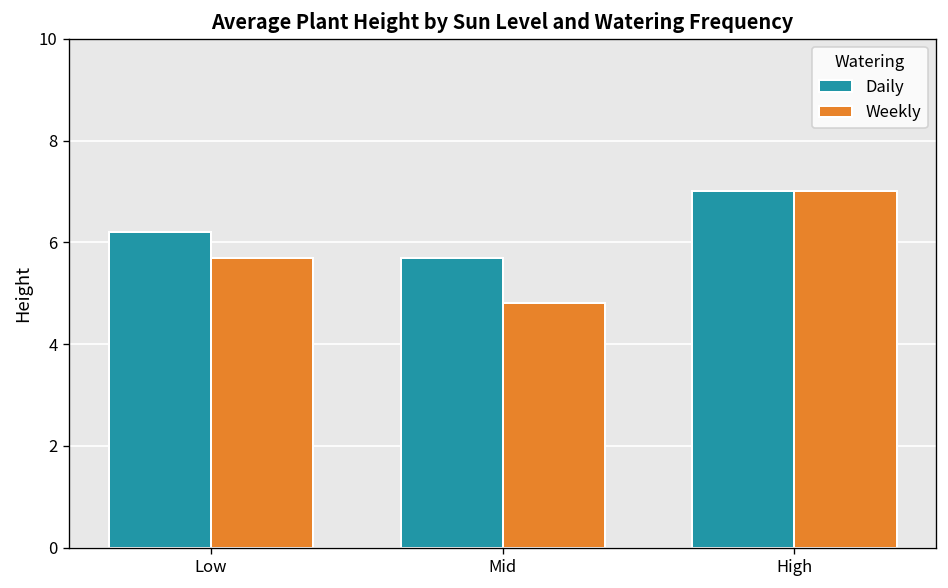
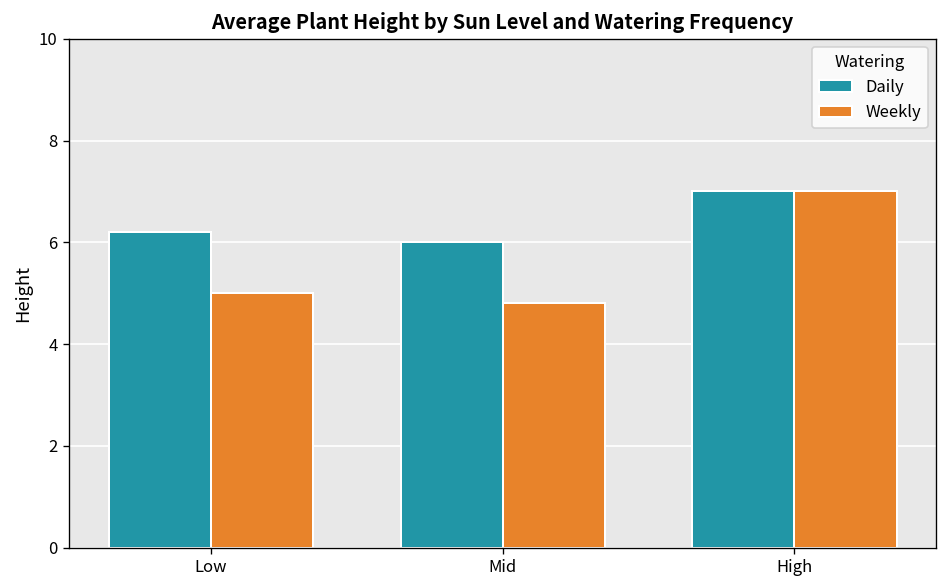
  {
    "Daily": {
      "Low": 6.2,
-     "Mid": 5.7,
+     "Mid": 6.0,
      "High": 7.0
    },
    "Weekly": {
-     "Low": 5.7,
+     "Low": 5.0,
      "Mid": 4.8,
      "High": 7.0
    }
  }
